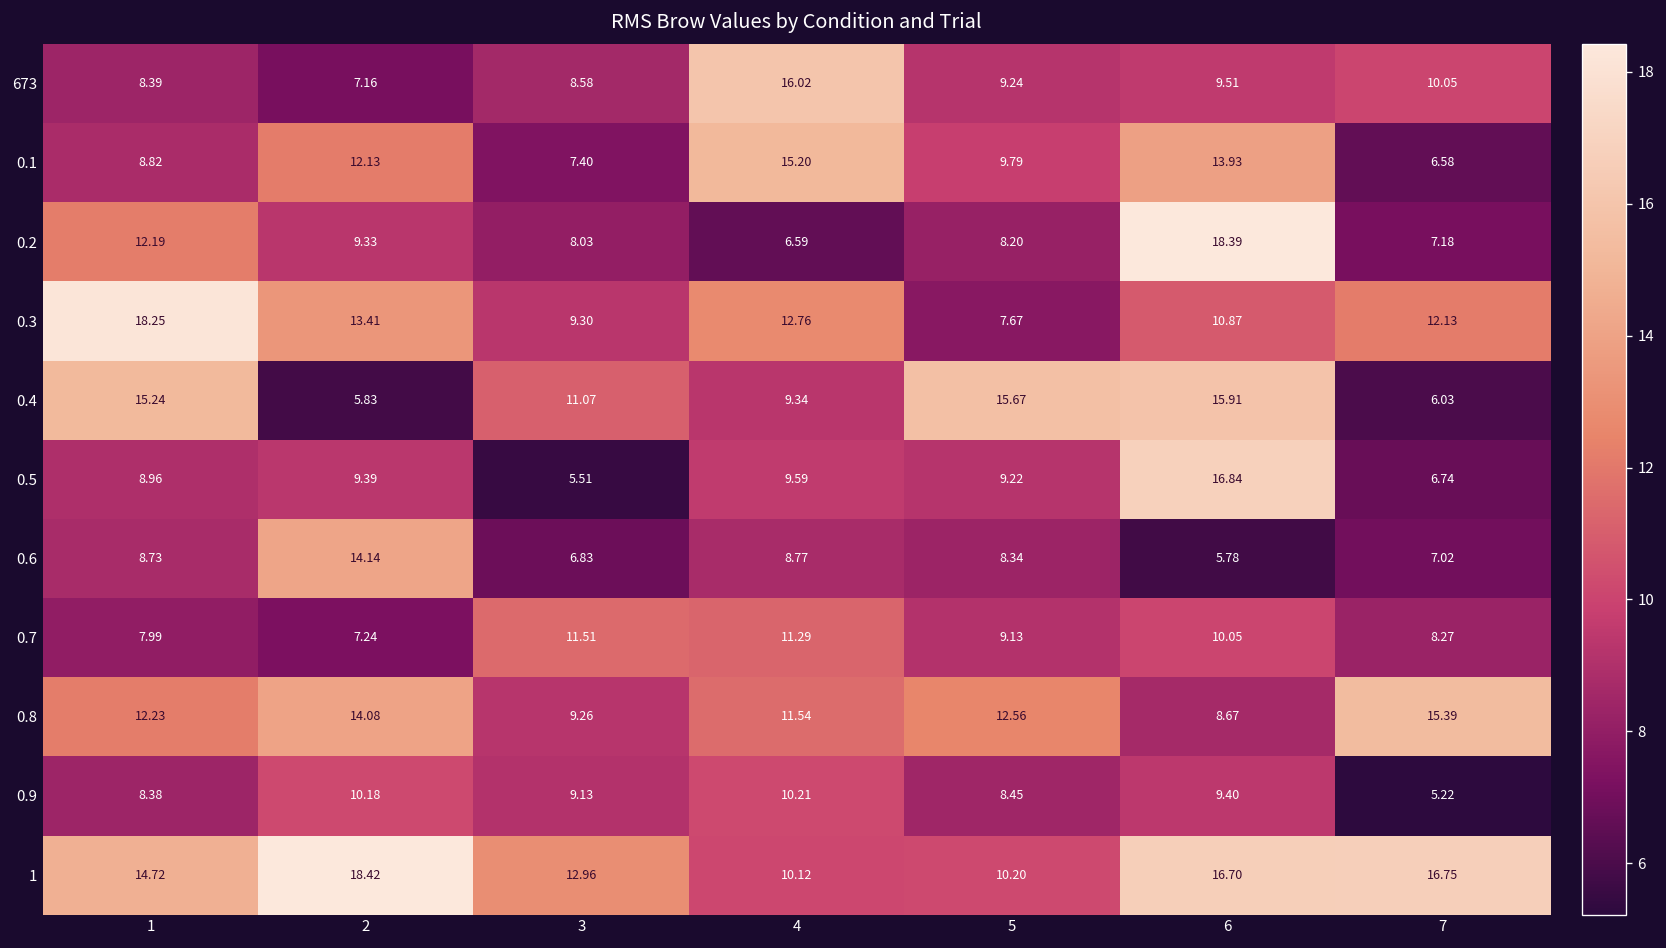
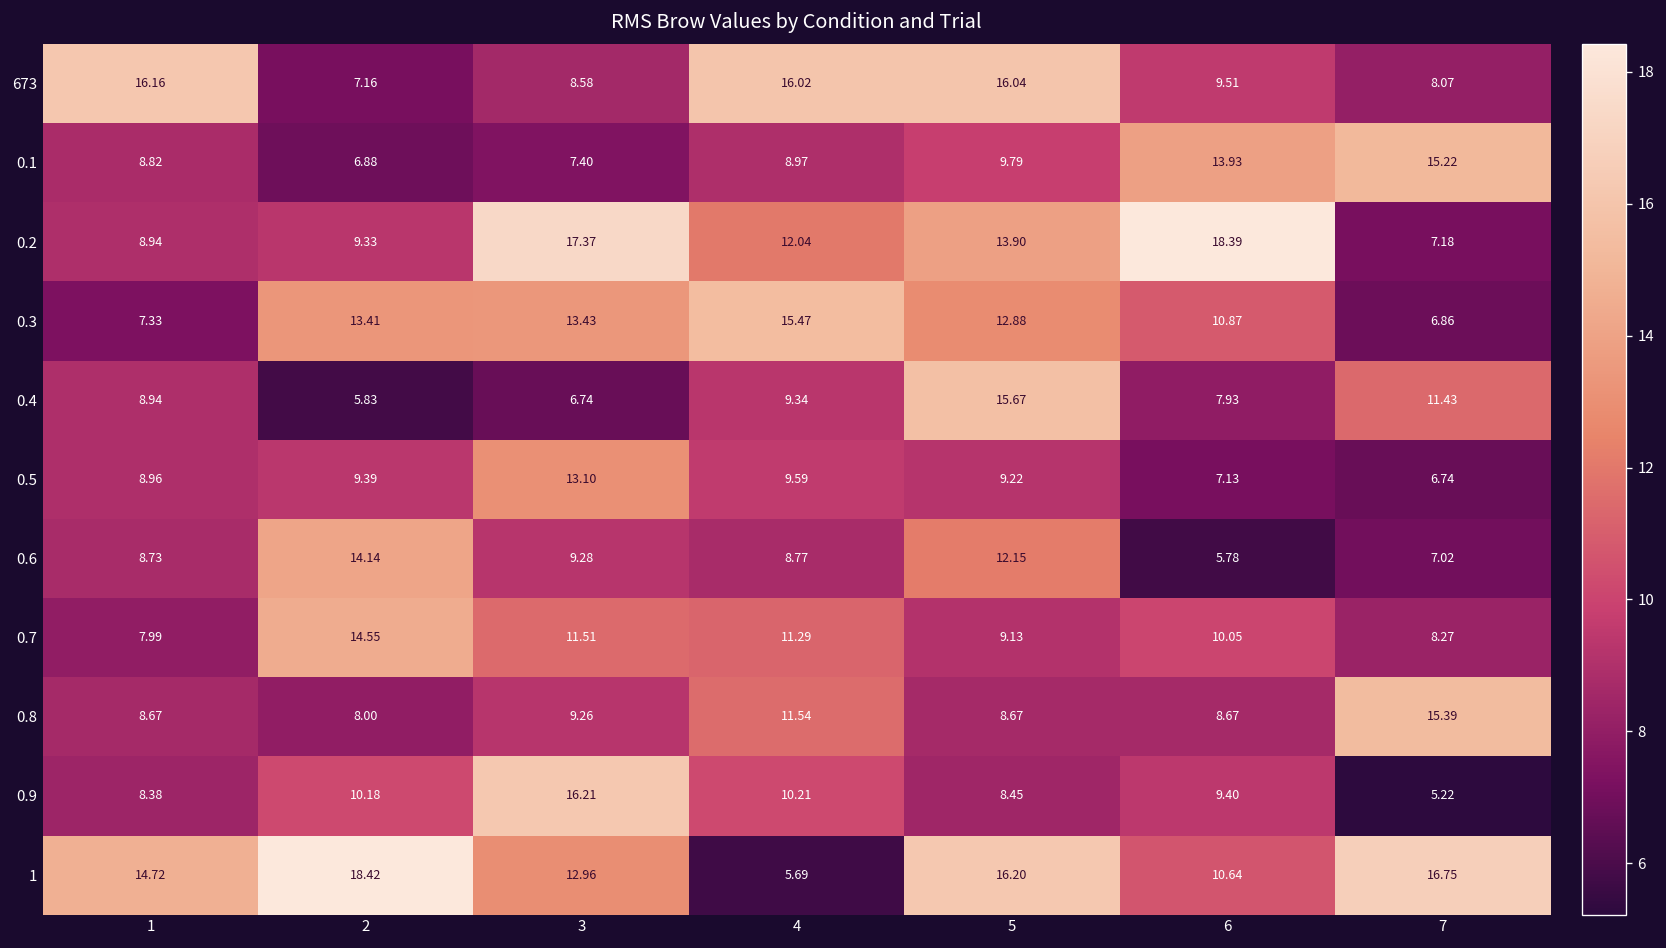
  {
    "673": {
-     "1": 8.39,
+     "1": 16.16,
      "2": 7.16,
      "3": 8.58,
      "4": 16.02,
-     "5": 9.24,
+     "5": 16.04,
      "6": 9.51,
-     "7": 10.05
+     "7": 8.07
    },
    "0.1": {
      "1": 8.82,
-     "2": 12.13,
+     "2": 6.88,
      "3": 7.40,
-     "4": 15.20,
+     "4": 8.97,
      "5": 9.79,
      "6": 13.93,
-     "7": 6.58
+     "7": 15.22
    },
    "0.2": {
-     "1": 12.19,
+     "1": 8.94,
      "2": 9.33,
-     "3": 8.03,
-     "4": 6.59,
-     "5": 8.20,
+     "3": 17.37,
+     "4": 12.04,
+     "5": 13.90,
      "6": 18.39,
      "7": 7.18
    },
    "0.3": {
-     "1": 18.25,
+     "1": 7.33,
      "2": 13.41,
-     "3": 9.30,
-     "4": 12.76,
-     "5": 7.67,
+     "3": 13.43,
+     "4": 15.47,
+     "5": 12.88,
      "6": 10.87,
-     "7": 12.13
+     "7": 6.86
    },
    "0.4": {
-     "1": 15.24,
+     "1": 8.94,
      "2": 5.83,
-     "3": 11.07,
+     "3": 6.74,
      "4": 9.34,
      "5": 15.67,
-     "6": 15.91,
-     "7": 6.03
+     "6": 7.93,
+     "7": 11.43
    },
    "0.5": {
      "1": 8.96,
      "2": 9.39,
-     "3": 5.51,
+     "3": 13.10,
      "4": 9.59,
      "5": 9.22,
-     "6": 16.84,
+     "6": 7.13,
      "7": 6.74
    },
    "0.6": {
      "1": 8.73,
      "2": 14.14,
-     "3": 6.83,
+     "3": 9.28,
      "4": 8.77,
-     "5": 8.34,
+     "5": 12.15,
      "6": 5.78,
      "7": 7.02
    },
    "0.7": {
      "1": 7.99,
-     "2": 7.24,
+     "2": 14.55,
      "3": 11.51,
      "4": 11.29,
      "5": 9.13,
      "6": 10.05,
      "7": 8.27
    },
    "0.8": {
-     "1": 12.23,
-     "2": 14.08,
+     "1": 8.67,
+     "2": 8.00,
      "3": 9.26,
      "4": 11.54,
-     "5": 12.56,
+     "5": 8.67,
      "6": 8.67,
      "7": 15.39
    },
    "0.9": {
      "1": 8.38,
      "2": 10.18,
-     "3": 9.13,
+     "3": 16.21,
      "4": 10.21,
      "5": 8.45,
      "6": 9.40,
      "7": 5.22
    },
    "1": {
      "1": 14.72,
      "2": 18.42,
      "3": 12.96,
-     "4": 10.12,
-     "5": 10.20,
-     "6": 16.70,
+     "4": 5.69,
+     "5": 16.20,
+     "6": 10.64,
      "7": 16.75
    }
  }
